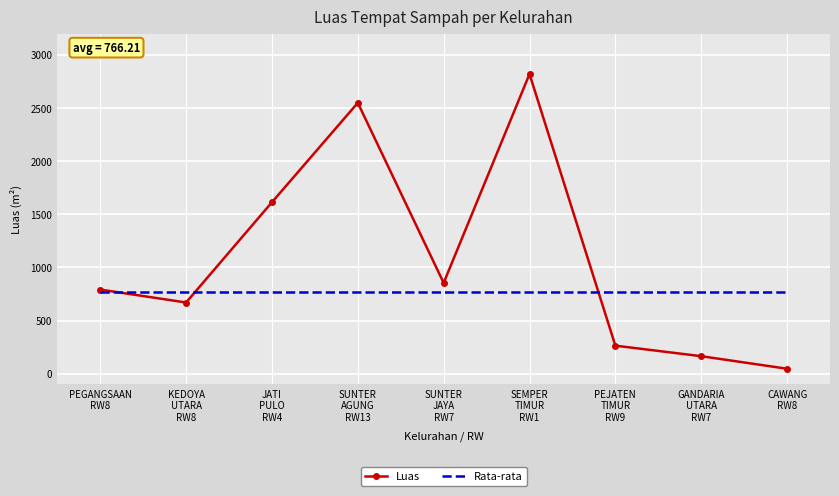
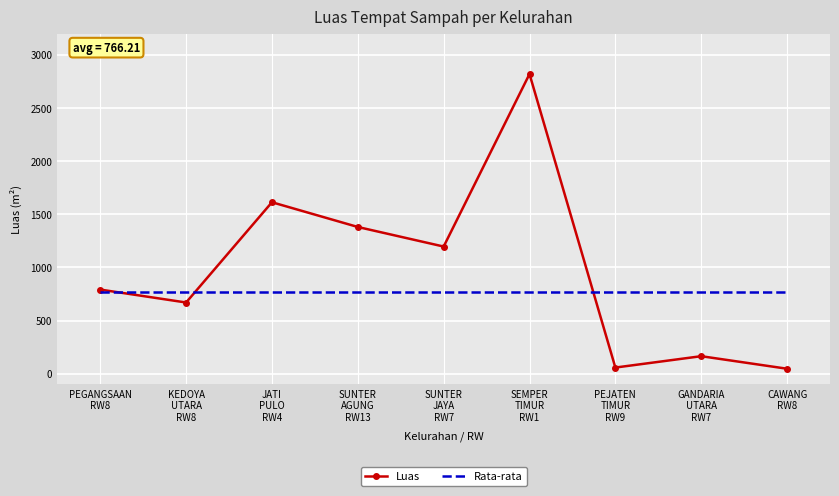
  {
    "Luas": {
      "PEGANGSAAN RW8": 790,
      "KEDOYA UTARA RW8": 670,
      "JATI PULO RW4": 1610,
-     "SUNTER AGUNG RW13": 2550,
-     "SUNTER JAYA RW7": 850,
+     "SUNTER AGUNG RW13": 1380,
+     "SUNTER JAYA RW7": 1200,
      "SEMPER TIMUR RW1": 2820,
-     "PEJATEN TIMUR RW9": 260,
+     "PEJATEN TIMUR RW9": 60,
      "GANDARIA UTARA RW7": 170,
      "CAWANG RW8": 50
    },
    "Rata-rata": {
      "PEGANGSAAN RW8": 770,
      "KEDOYA UTARA RW8": 770,
      "JATI PULO RW4": 770,
      "SUNTER AGUNG RW13": 770,
      "SUNTER JAYA RW7": 770,
      "SEMPER TIMUR RW1": 770,
      "PEJATEN TIMUR RW9": 770,
      "GANDARIA UTARA RW7": 770,
      "CAWANG RW8": 770
    }
  }
